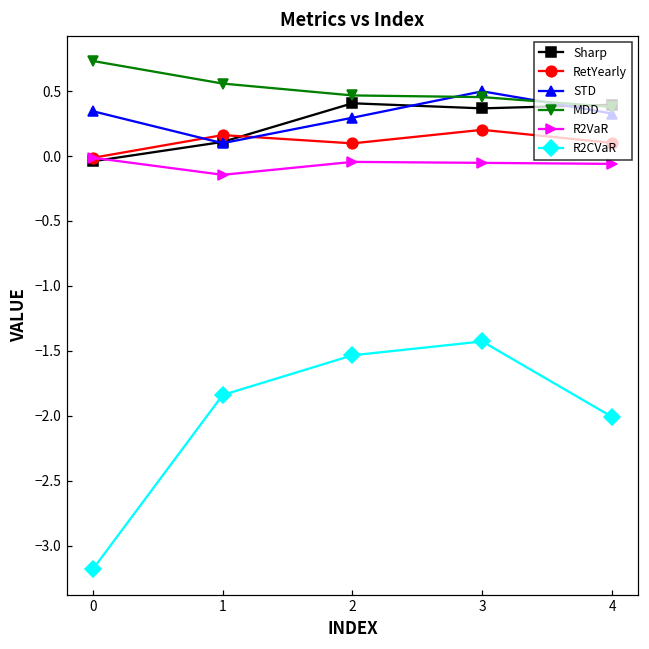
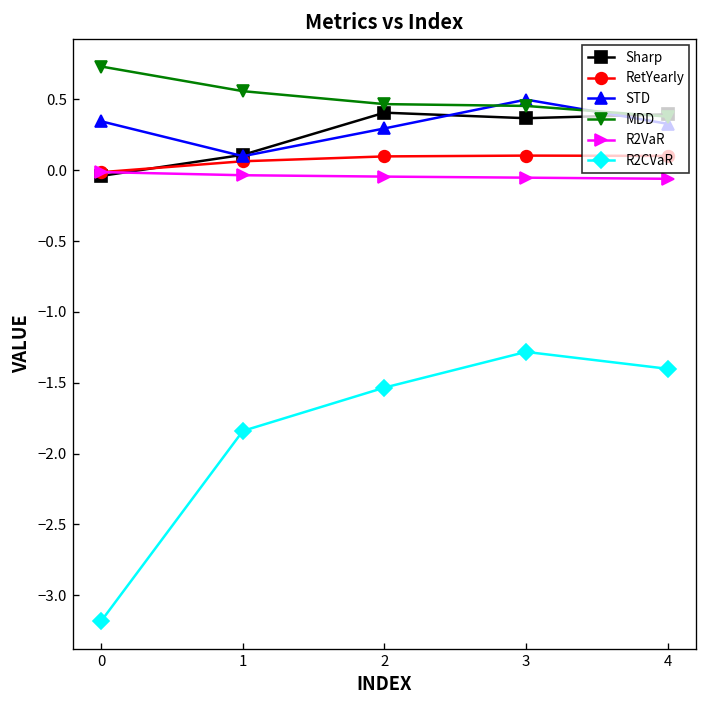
  {
    "Sharp": {
      "0": -0.04,
      "2": 0.41,
      "3": 0.37
    },
    "RetYearly": {
-     "1": 0.16,
+     "1": 0.06,
      "2": 0.10,
-     "3": 0.20
+     "3": 0.10
    },
    "STD": {
      "0": 0.35,
      "2": 0.29,
      "3": 0.50
    },
    "MDD": {
      "0": 0.73,
      "1": 0.56,
      "2": 0.47,
      "3": 0.45
    },
    "R2VaR": {
-     "1": -0.14,
+     "1": -0.04,
      "2": -0.05,
      "3": -0.05,
      "4": -0.06
    },
    "R2CVaR": {
      "0": -3.18,
      "1": -1.84,
      "2": -1.53,
-     "3": -1.43,
-     "4": -2.01
+     "3": -1.28,
+     "4": -1.40
    }
  }
